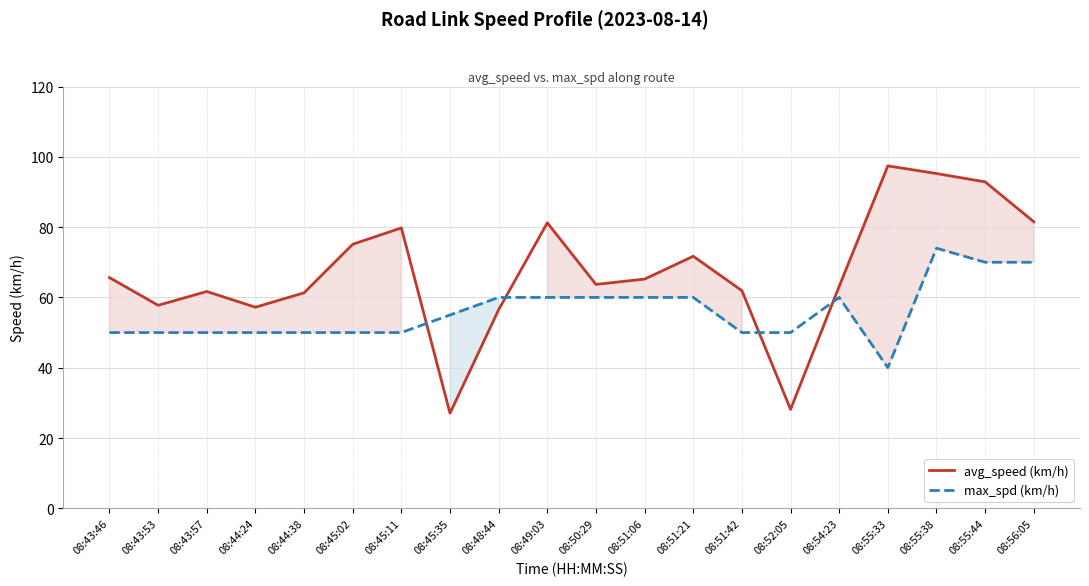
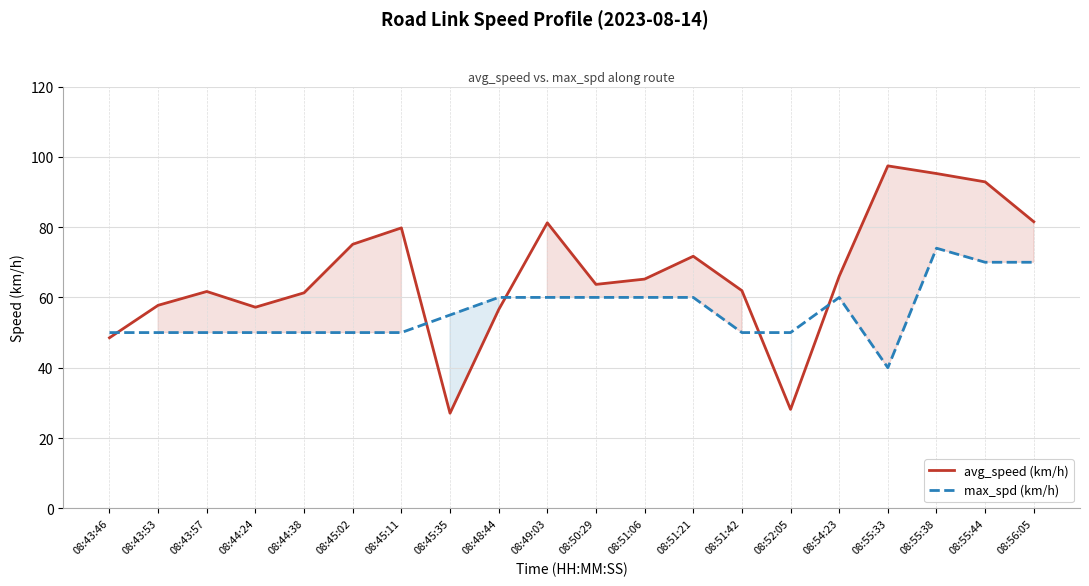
  {
    "avg_speed (km/h)": {
-     "08:43:46": 66,
+     "08:43:46": 49,
      "08:43:53": 58,
      "08:43:57": 62,
      "08:44:24": 57,
      "08:44:38": 61,
      "08:45:02": 75,
      "08:45:11": 80,
      "08:45:35": 27,
      "08:48:44": 57,
      "08:49:03": 81,
      "08:50:29": 64,
      "08:51:06": 65,
      "08:51:21": 72,
      "08:51:42": 62,
      "08:52:05": 28,
-     "08:54:23": 63,
+     "08:54:23": 66,
      "08:55:33": 97,
      "08:55:38": 95,
      "08:55:44": 93,
      "08:56:05": 82
    },
    "max_spd (km/h)": {
      "08:43:46": 50,
      "08:43:53": 50,
      "08:43:57": 50,
      "08:44:24": 50,
      "08:44:38": 50,
      "08:45:02": 50,
      "08:45:11": 50,
      "08:45:35": 55,
      "08:48:44": 60,
      "08:49:03": 60,
      "08:50:29": 60,
      "08:51:06": 60,
      "08:51:21": 60,
      "08:51:42": 50,
      "08:52:05": 50,
      "08:54:23": 60,
      "08:55:33": 40,
      "08:55:38": 74,
      "08:55:44": 70,
      "08:56:05": 70
    }
  }
